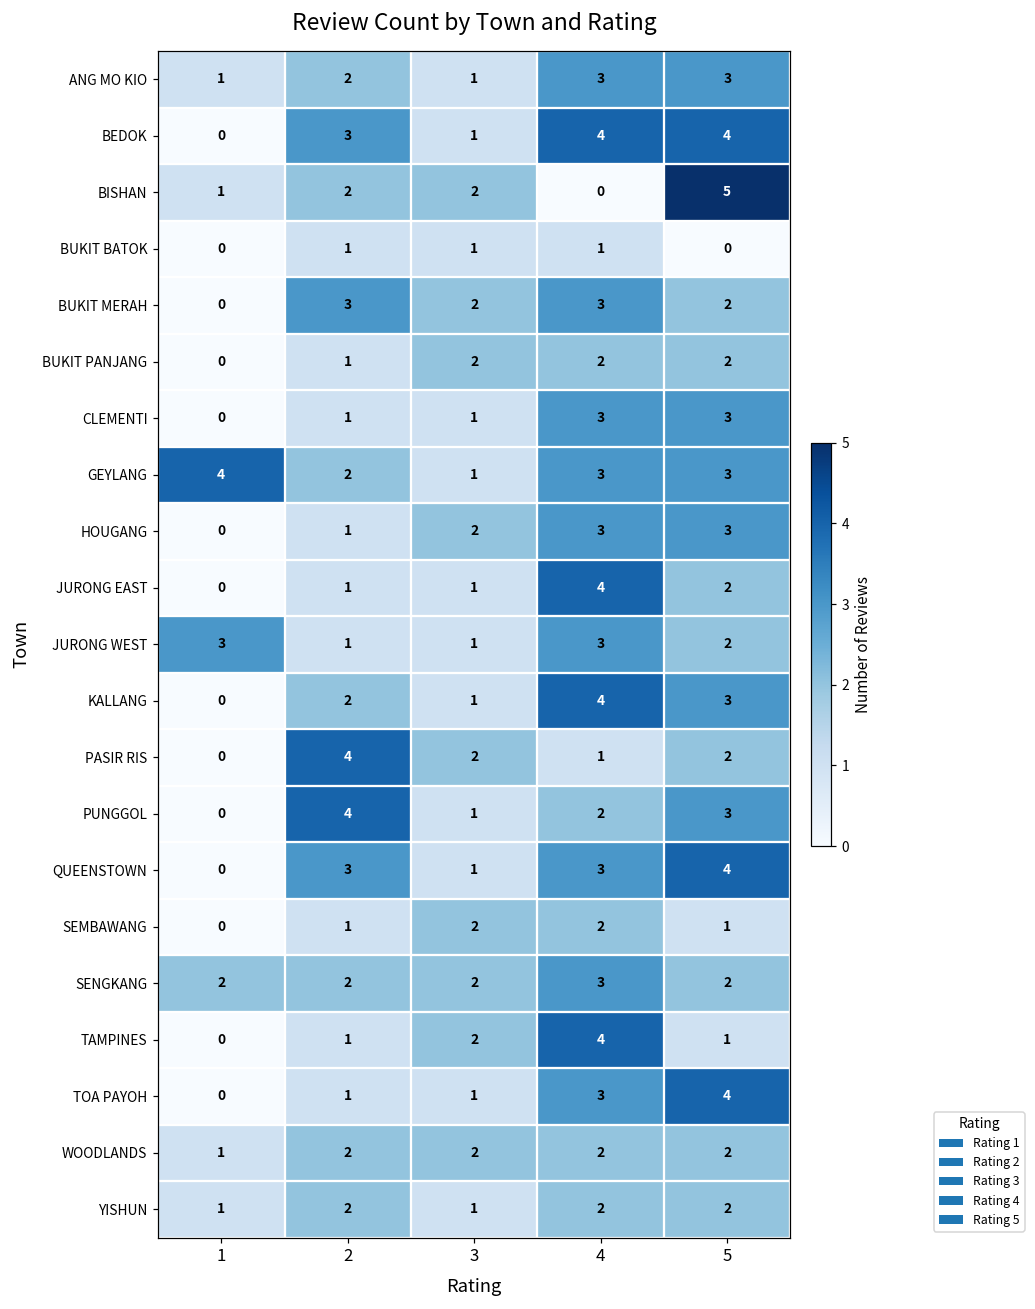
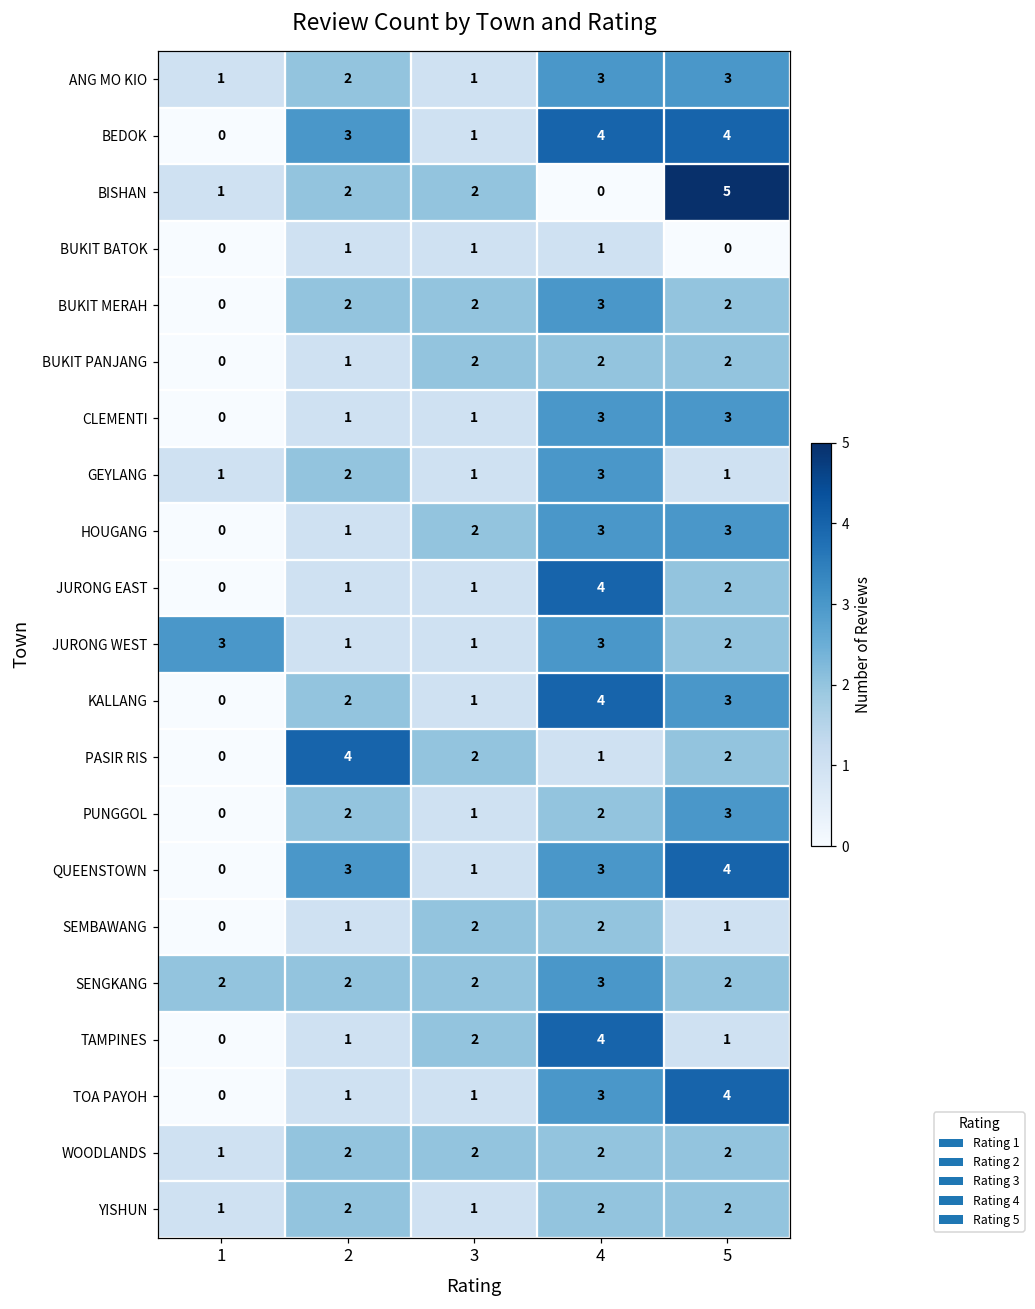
  {
    "ANG MO KIO": {
      "1": 1,
      "2": 2,
      "3": 1,
      "4": 3,
      "5": 3
    },
    "BEDOK": {
      "1": 0,
      "2": 3,
      "3": 1,
      "4": 4,
      "5": 4
    },
    "BISHAN": {
      "1": 1,
      "2": 2,
      "3": 2,
      "4": 0,
      "5": 5
    },
    "BUKIT BATOK": {
      "1": 0,
      "2": 1,
      "3": 1,
      "4": 1,
      "5": 0
    },
    "BUKIT MERAH": {
      "1": 0,
-     "2": 3,
+     "2": 2,
      "3": 2,
      "4": 3,
      "5": 2
    },
    "BUKIT PANJANG": {
      "1": 0,
      "2": 1,
      "3": 2,
      "4": 2,
      "5": 2
    },
    "CLEMENTI": {
      "1": 0,
      "2": 1,
      "3": 1,
      "4": 3,
      "5": 3
    },
    "GEYLANG": {
-     "1": 4,
+     "1": 1,
      "2": 2,
      "3": 1,
      "4": 3,
-     "5": 3
+     "5": 1
    },
    "HOUGANG": {
      "1": 0,
      "2": 1,
      "3": 2,
      "4": 3,
      "5": 3
    },
    "JURONG EAST": {
      "1": 0,
      "2": 1,
      "3": 1,
      "4": 4,
      "5": 2
    },
    "JURONG WEST": {
      "1": 3,
      "2": 1,
      "3": 1,
      "4": 3,
      "5": 2
    },
    "KALLANG": {
      "1": 0,
      "2": 2,
      "3": 1,
      "4": 4,
      "5": 3
    },
    "PASIR RIS": {
      "1": 0,
      "2": 4,
      "3": 2,
      "4": 1,
      "5": 2
    },
    "PUNGGOL": {
      "1": 0,
-     "2": 4,
+     "2": 2,
      "3": 1,
      "4": 2,
      "5": 3
    },
    "QUEENSTOWN": {
      "1": 0,
      "2": 3,
      "3": 1,
      "4": 3,
      "5": 4
    },
    "SEMBAWANG": {
      "1": 0,
      "2": 1,
      "3": 2,
      "4": 2,
      "5": 1
    },
    "SENGKANG": {
      "1": 2,
      "2": 2,
      "3": 2,
      "4": 3,
      "5": 2
    },
    "TAMPINES": {
      "1": 0,
      "2": 1,
      "3": 2,
      "4": 4,
      "5": 1
    },
    "TOA PAYOH": {
      "1": 0,
      "2": 1,
      "3": 1,
      "4": 3,
      "5": 4
    },
    "WOODLANDS": {
      "1": 1,
      "2": 2,
      "3": 2,
      "4": 2,
      "5": 2
    },
    "YISHUN": {
      "1": 1,
      "2": 2,
      "3": 1,
      "4": 2,
      "5": 2
    }
  }
